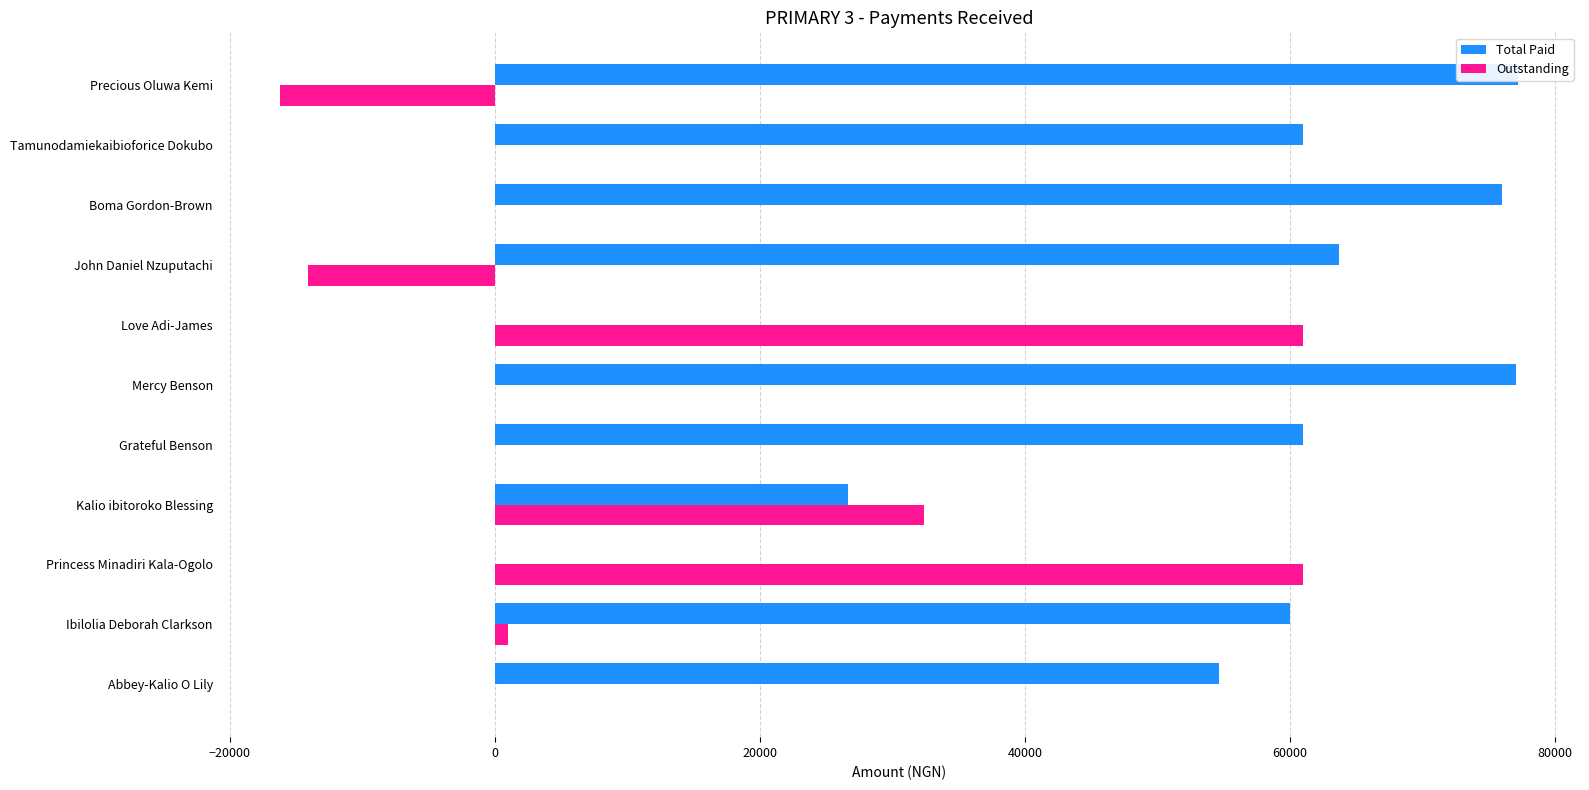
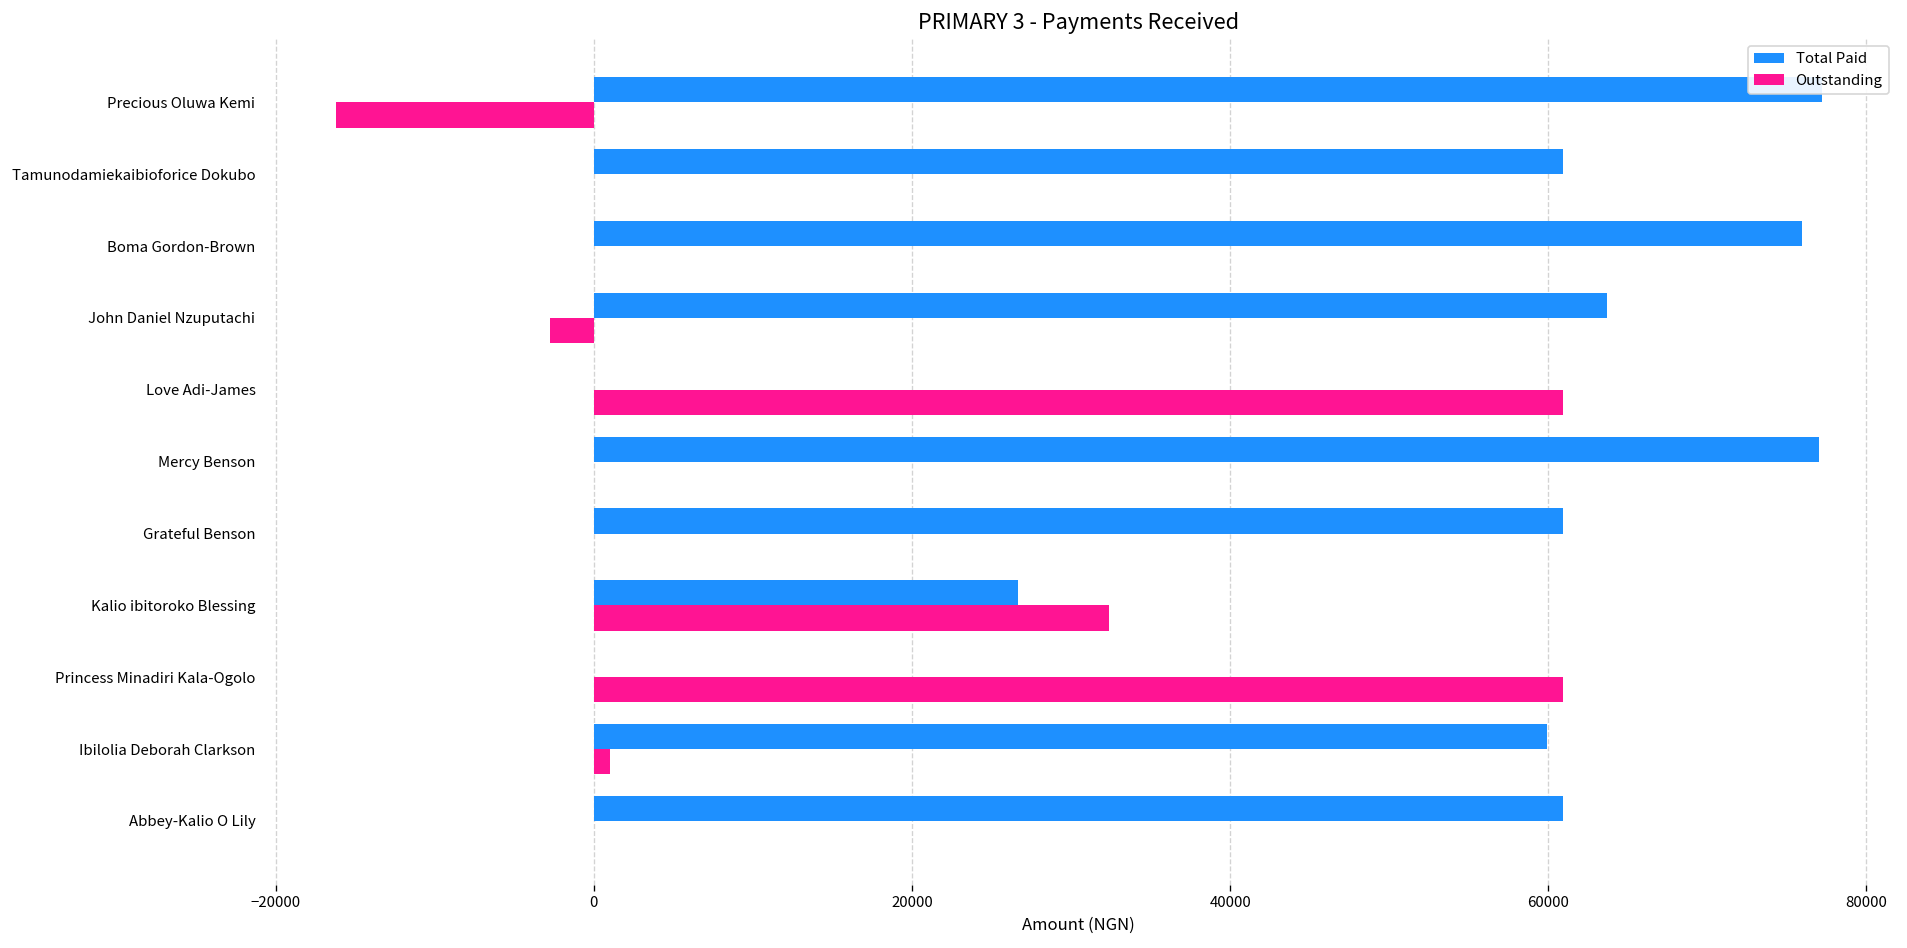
  {
    "Total Paid": {
      "Tamunodamiekaibioforice Dokubo": 61000,
      "Boma Gordon-Brown": 76000,
      "John Daniel Nzuputachi": 63700,
      "Love Adi-James": 0,
      "Mercy Benson": 77000,
      "Grateful Benson": 61000,
      "Kalio ibitoroko Blessing": 26600,
      "Princess Minadiri Kala-Ogolo": 0,
      "Ibilolia Deborah Clarkson": 60000,
-     "Abbey-Kalio O Lily": 54600
+     "Abbey-Kalio O Lily": 61000
    },
    "Outstanding": {
      "Precious Oluwa Kemi": -16200,
      "Tamunodamiekaibioforice Dokubo": 0,
      "Boma Gordon-Brown": 0,
-     "John Daniel Nzuputachi": -14100,
+     "John Daniel Nzuputachi": -2700,
      "Love Adi-James": 61000,
      "Mercy Benson": 0,
      "Grateful Benson": 0,
      "Kalio ibitoroko Blessing": 32400,
      "Princess Minadiri Kala-Ogolo": 61000,
      "Ibilolia Deborah Clarkson": 1000,
      "Abbey-Kalio O Lily": 0
    }
  }
